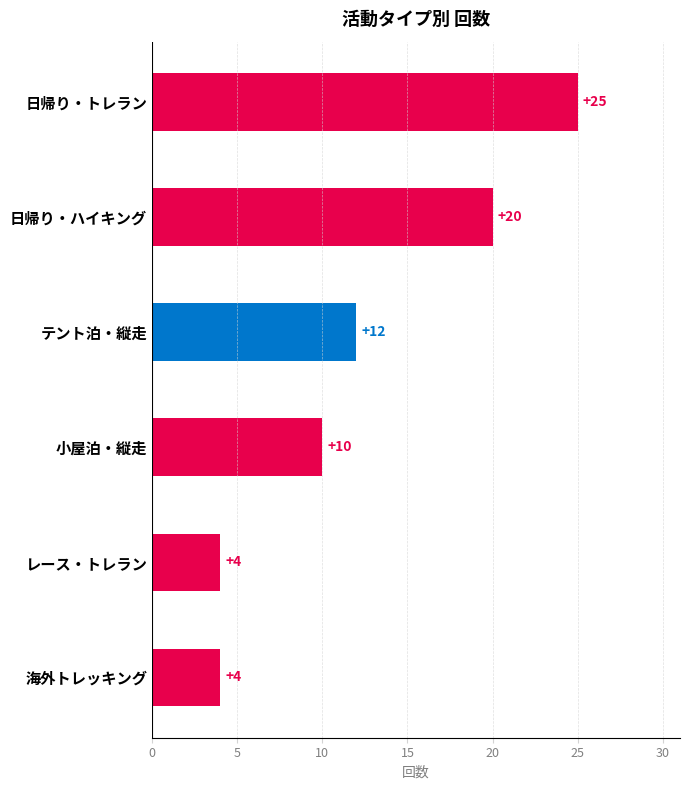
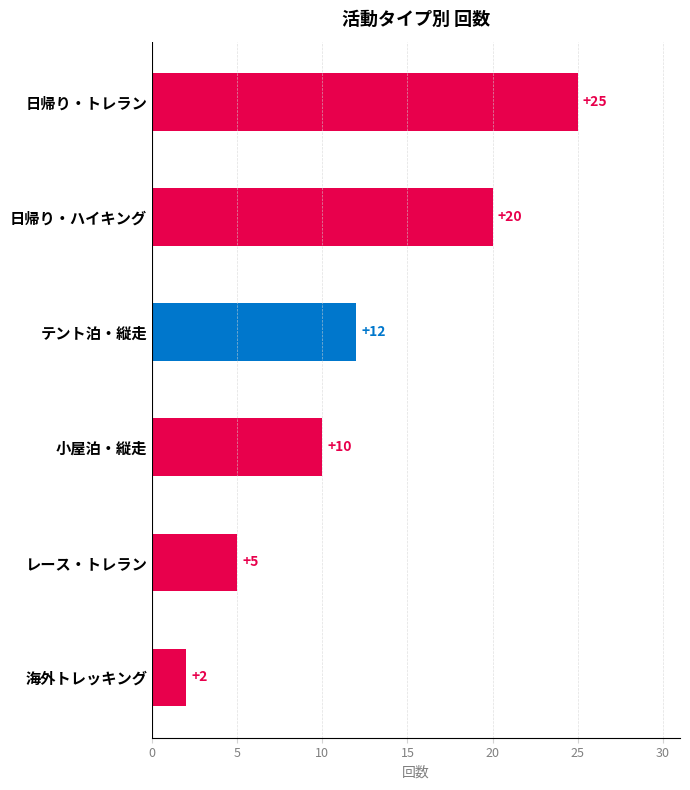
  {
    "日帰り・トレラン": "+25",
    "日帰り・ハイキング": "+20",
    "テント泊・縦走": "+12",
    "小屋泊・縦走": "+10",
-   "レース・トレラン": "+4",
-   "海外トレッキング": "+4"
+   "レース・トレラン": "+5",
+   "海外トレッキング": "+2"
  }
